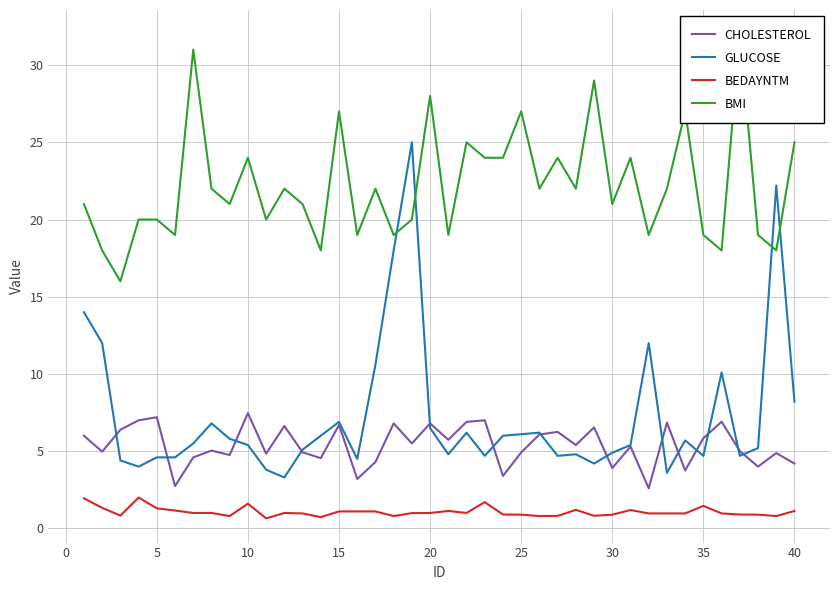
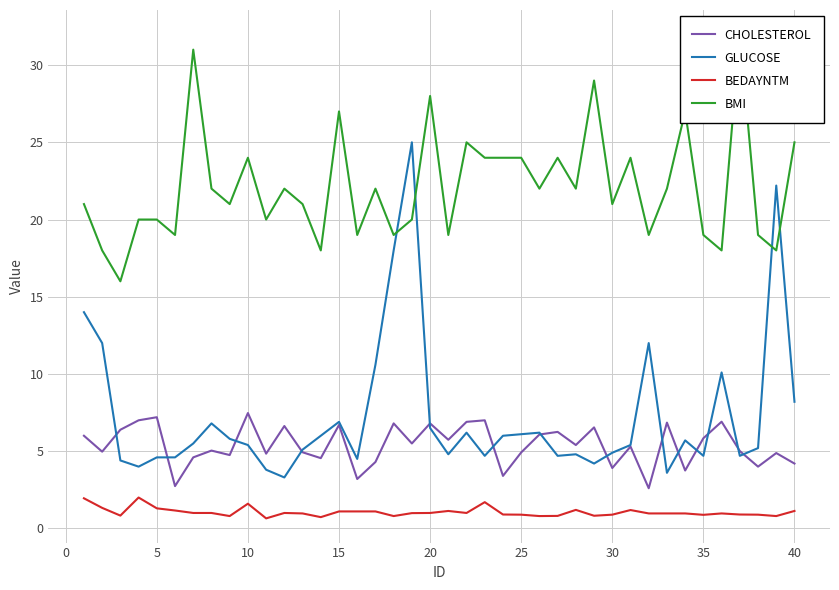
  {
    "CHOLESTEROL": {
      "5": 7.2,
      "10": 7.5,
      "15": 6.7,
      "20": 6.8,
      "25": 4.9,
      "30": 3.9,
      "35": 5.8,
      "40": 4.2
    },
    "GLUCOSE": {
      "5": 4.6,
      "10": 5.4,
      "15": 6.9,
      "20": 6.5,
      "25": 6.1,
      "30": 4.9,
      "35": 4.7,
      "40": 8.2
    },
    "BEDAYNTM": {
      "5": 1.3,
      "10": 1.6,
      "15": 1.1,
      "20": 1.0,
      "25": 0.9,
      "30": 0.9,
-     "35": 1.5,
+     "35": 0.9,
      "40": 1.1
    },
    "BMI": {
      "5": 20,
      "10": 24,
      "15": 27,
      "20": 28,
-     "25": 27,
+     "25": 24,
      "30": 21,
      "35": 19,
      "40": 25
    }
  }
